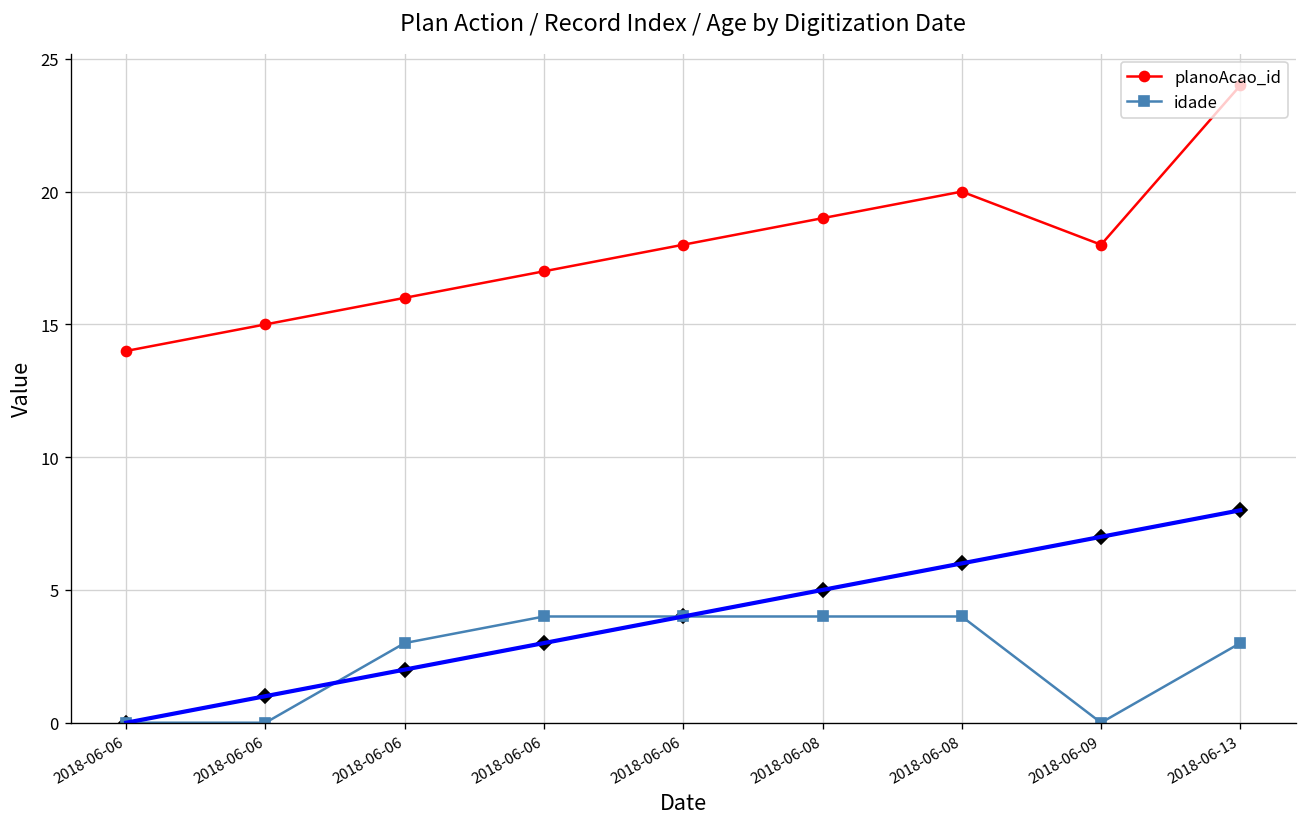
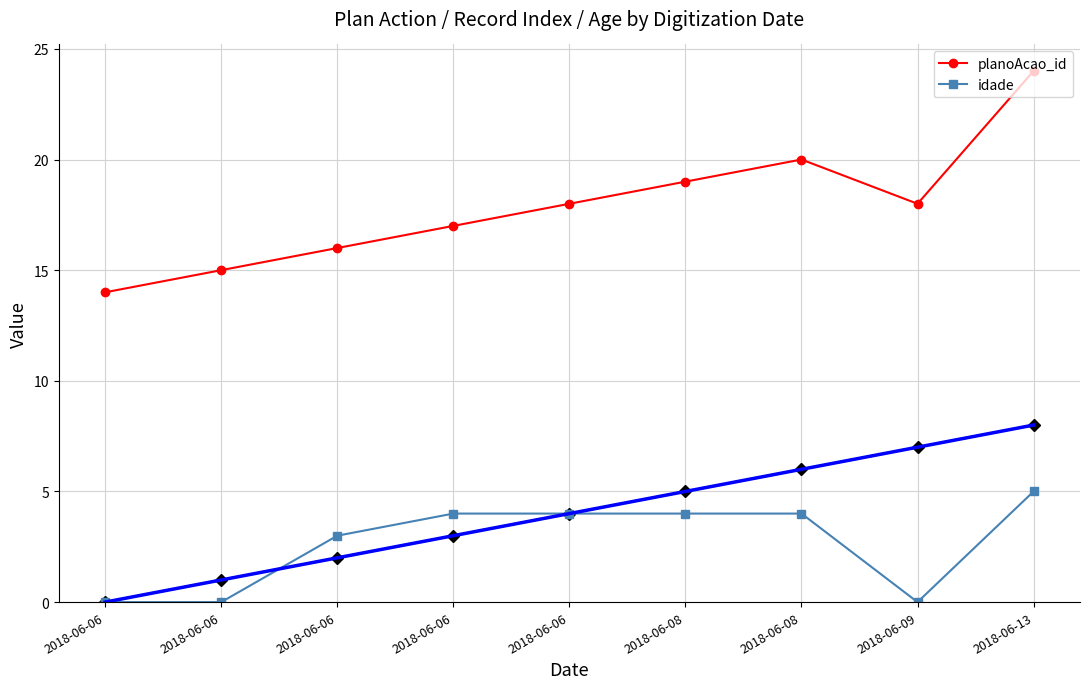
  {
    "planoAcao_id": {
      "2018-06-09": 18
    },
    "idade": {
      "2018-06-09": 0,
-     "2018-06-13": 3
+     "2018-06-13": 5
    }
  }
